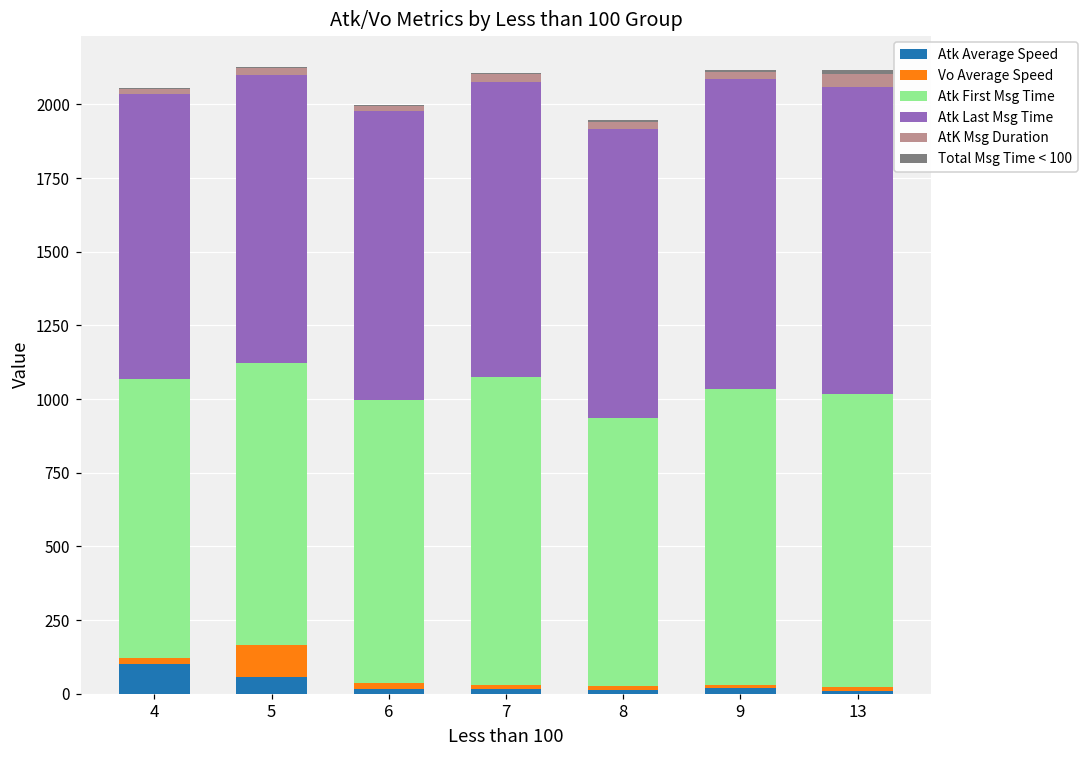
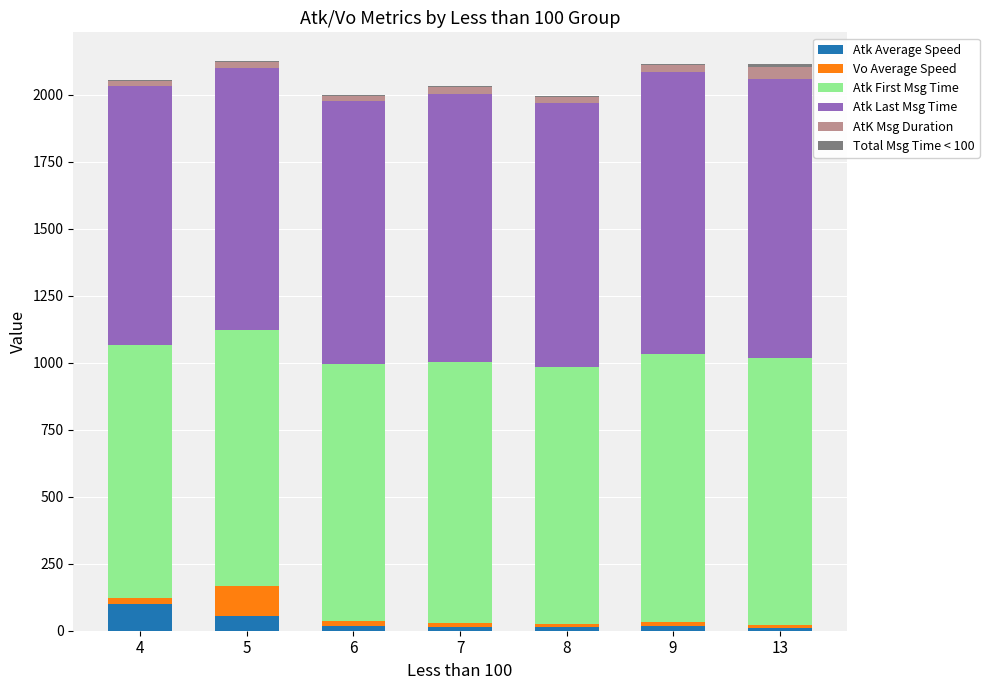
  {
    "Atk Average Speed": {
      "4": 100,
      "5": 60,
      "6": 20,
      "7": 20,
      "8": 10,
      "9": 20,
      "13": 10
    },
    "Vo Average Speed": {
      "4": 20,
      "5": 110,
      "6": 20,
      "7": 10,
      "8": 10,
      "9": 10,
      "13": 10
    },
    "Atk First Msg Time": {
      "4": 950,
      "5": 960,
      "6": 960,
-     "7": 1050,
-     "8": 910,
+     "7": 970,
+     "8": 960,
      "9": 1000,
      "13": 1000
    },
    "Atk Last Msg Time": {
      "4": 970,
      "5": 980,
      "6": 980,
      "7": 1000,
      "8": 980,
      "9": 1050,
      "13": 1040
    },
    "AtK Msg Duration": {
      "4": 20,
      "5": 20,
      "6": 20,
      "7": 30,
      "8": 20,
      "9": 20,
      "13": 40
    },
    "Total Msg Time < 100": {
      "13": 10
    }
  }
